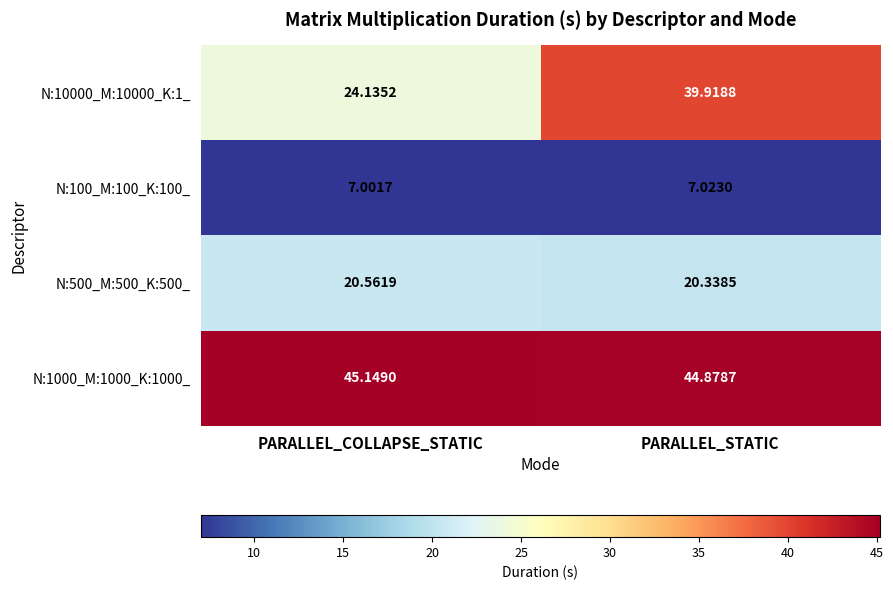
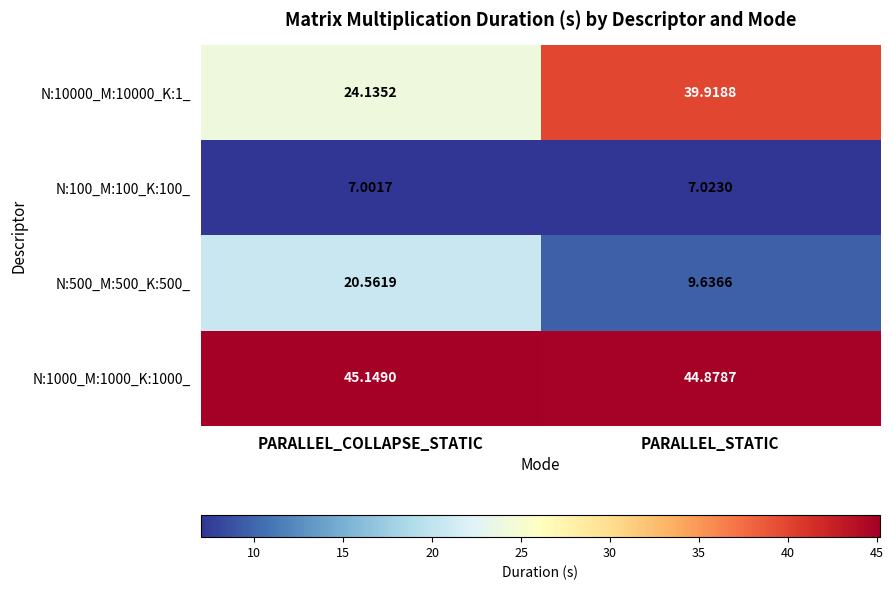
  {
    "N:10000_M:10000_K:1_": {
      "PARALLEL_COLLAPSE_STATIC": 24.1352,
      "PARALLEL_STATIC": 39.9188
    },
    "N:100_M:100_K:100_": {
      "PARALLEL_COLLAPSE_STATIC": 7.0017,
      "PARALLEL_STATIC": 7.0230
    },
    "N:500_M:500_K:500_": {
      "PARALLEL_COLLAPSE_STATIC": 20.5619,
-     "PARALLEL_STATIC": 20.3385
+     "PARALLEL_STATIC": 9.6366
    },
    "N:1000_M:1000_K:1000_": {
      "PARALLEL_COLLAPSE_STATIC": 45.1490,
      "PARALLEL_STATIC": 44.8787
    }
  }
